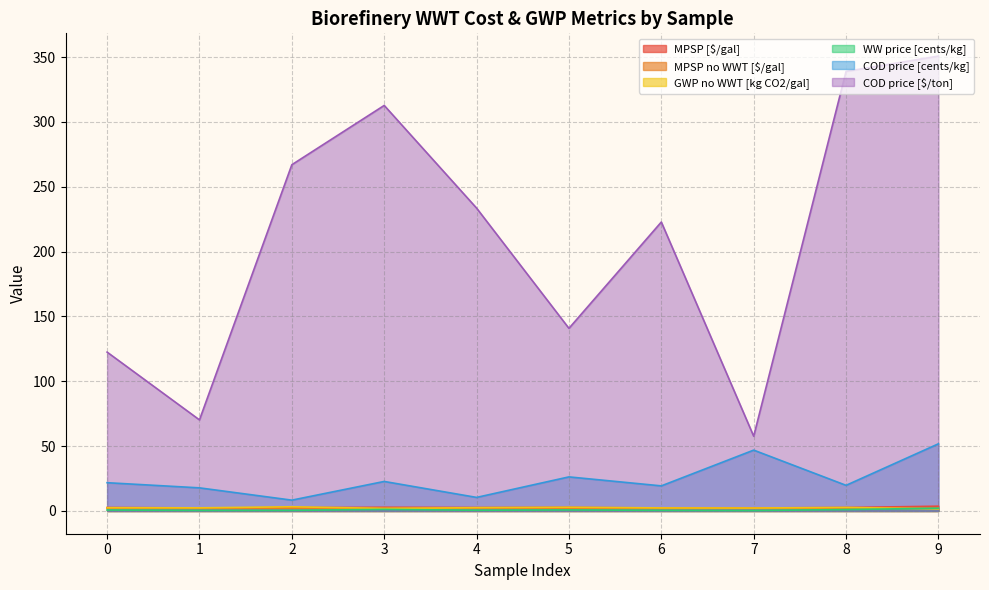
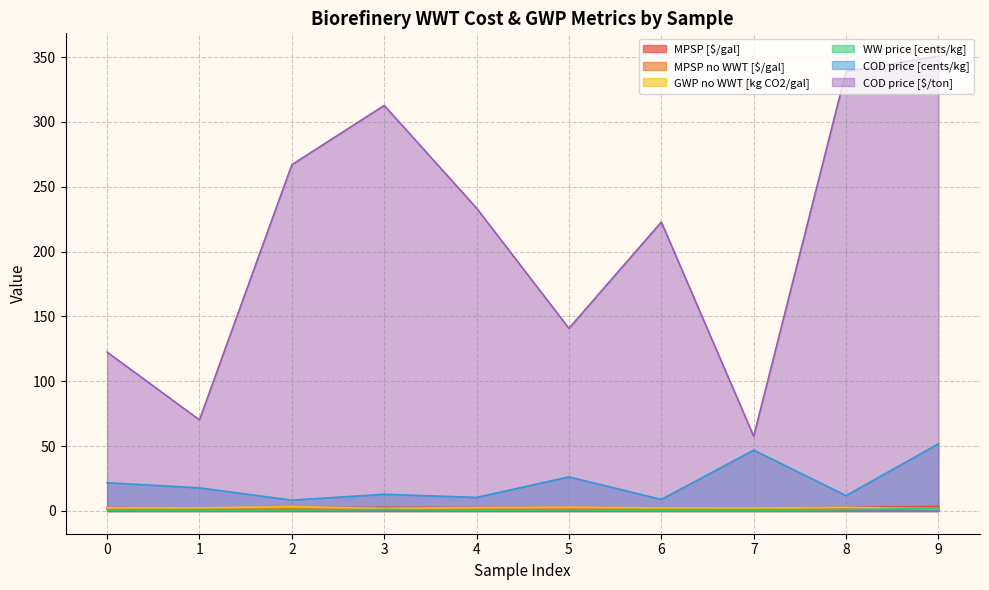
  {
    "COD price [cents/kg]": {
      "0": 22,
      "1": 18,
      "2": 8,
-     "3": 23,
+     "3": 13,
      "4": 10,
      "5": 26,
-     "6": 19,
+     "6": 9,
      "7": 47,
-     "8": 20,
+     "8": 12,
      "9": 52
    },
    "COD price [$/ton]": {
      "0": 123,
      "1": 70,
      "2": 267,
      "3": 313,
      "4": 234,
      "5": 141,
      "6": 223,
      "7": 58
    }
  }
